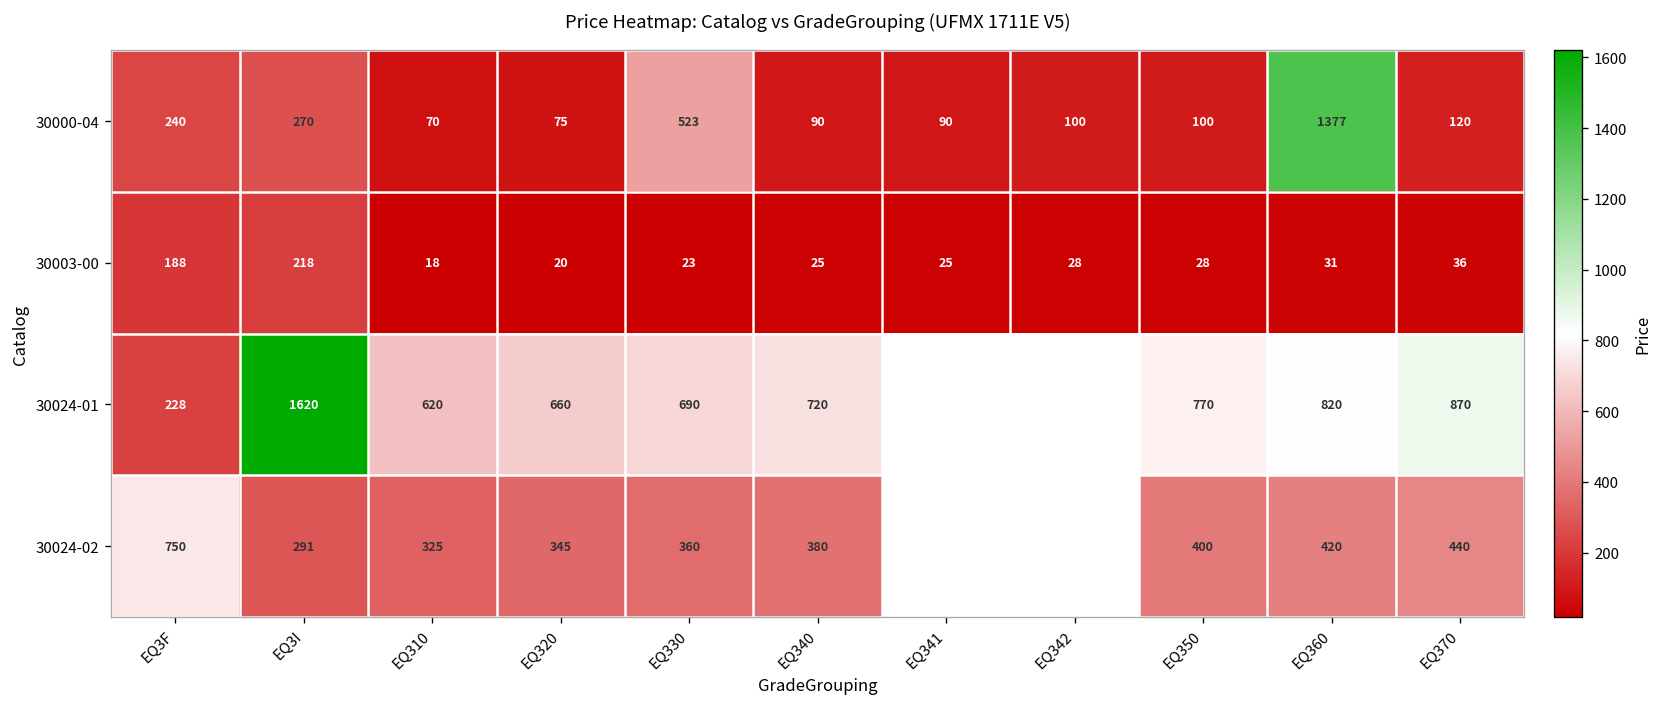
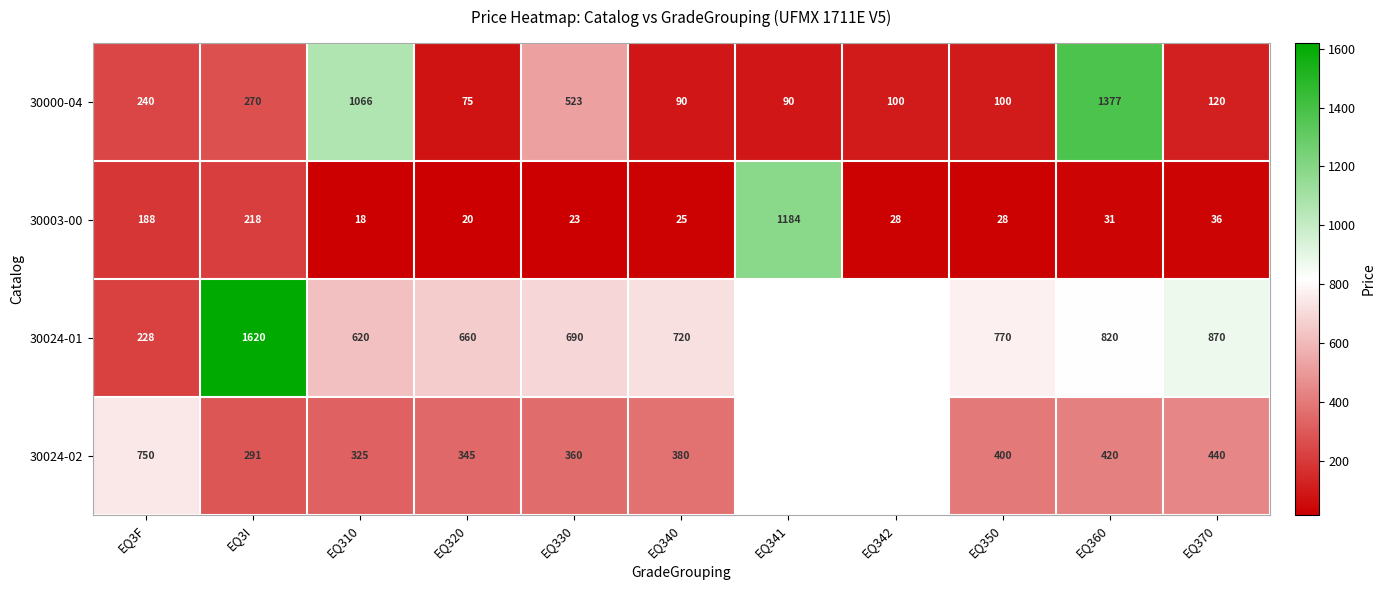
  {
    "30000-04": {
      "EQ3F": 240,
      "EQ3I": 270,
-     "EQ310": 70,
+     "EQ310": 1066,
      "EQ320": 75,
      "EQ330": 523,
      "EQ340": 90,
      "EQ341": 90,
      "EQ342": 100,
      "EQ350": 100,
      "EQ360": 1377,
      "EQ370": 120
    },
    "30003-00": {
      "EQ3F": 188,
      "EQ3I": 218,
      "EQ310": 18,
      "EQ320": 20,
      "EQ330": 23,
      "EQ340": 25,
-     "EQ341": 25,
+     "EQ341": 1184,
      "EQ342": 28,
      "EQ350": 28,
      "EQ360": 31,
      "EQ370": 36
    },
    "30024-01": {
      "EQ3F": 228,
      "EQ3I": 1620,
      "EQ310": 620,
      "EQ320": 660,
      "EQ330": 690,
      "EQ340": 720,
      "EQ350": 770,
      "EQ360": 820,
      "EQ370": 870
    },
    "30024-02": {
      "EQ3F": 750,
      "EQ3I": 291,
      "EQ310": 325,
      "EQ320": 345,
      "EQ330": 360,
      "EQ340": 380,
      "EQ350": 400,
      "EQ360": 420,
      "EQ370": 440
    }
  }
